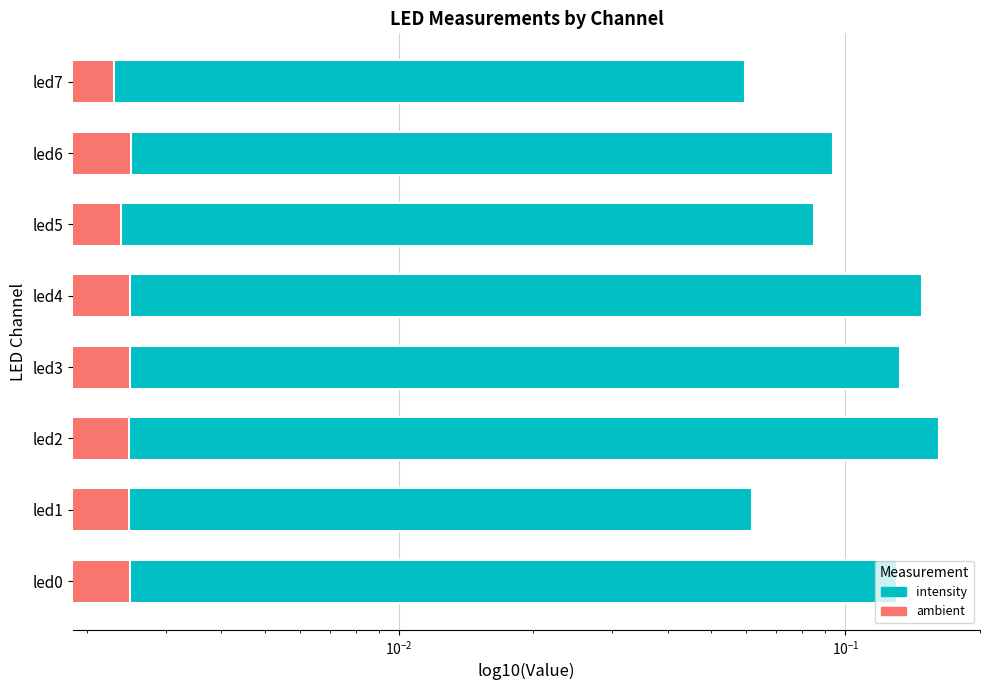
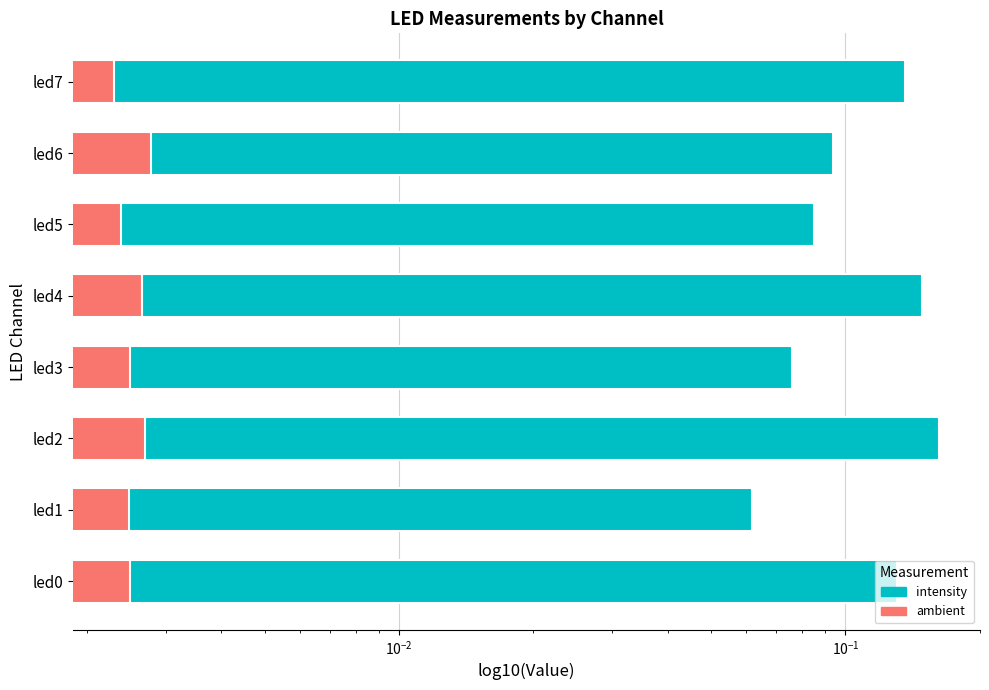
  {
    "intensity": {
-     "led7": 0.059,
+     "led7": 0.136,
      "led6": 0.094,
      "led5": 0.085,
      "led4": 0.149,
-     "led3": 0.132,
+     "led3": 0.076,
      "led2": 0.162,
      "led1": 0.062
    },
    "ambient": {
-     "led6": 0.0025,
-     "led4": 0.0025,
-     "led2": 0.0025
+     "led6": 0.0028,
+     "led4": 0.0027,
+     "led2": 0.0027
    }
  }
